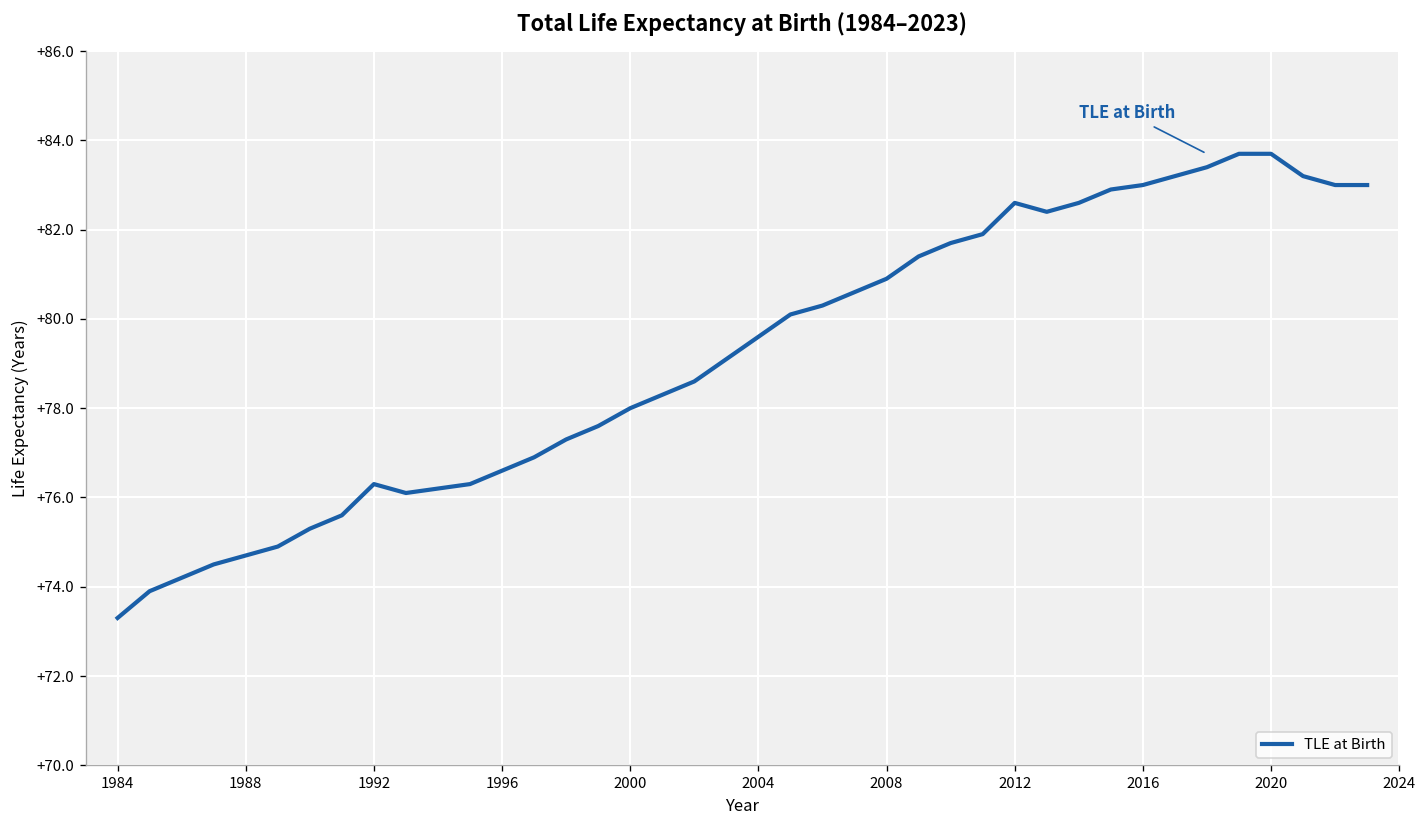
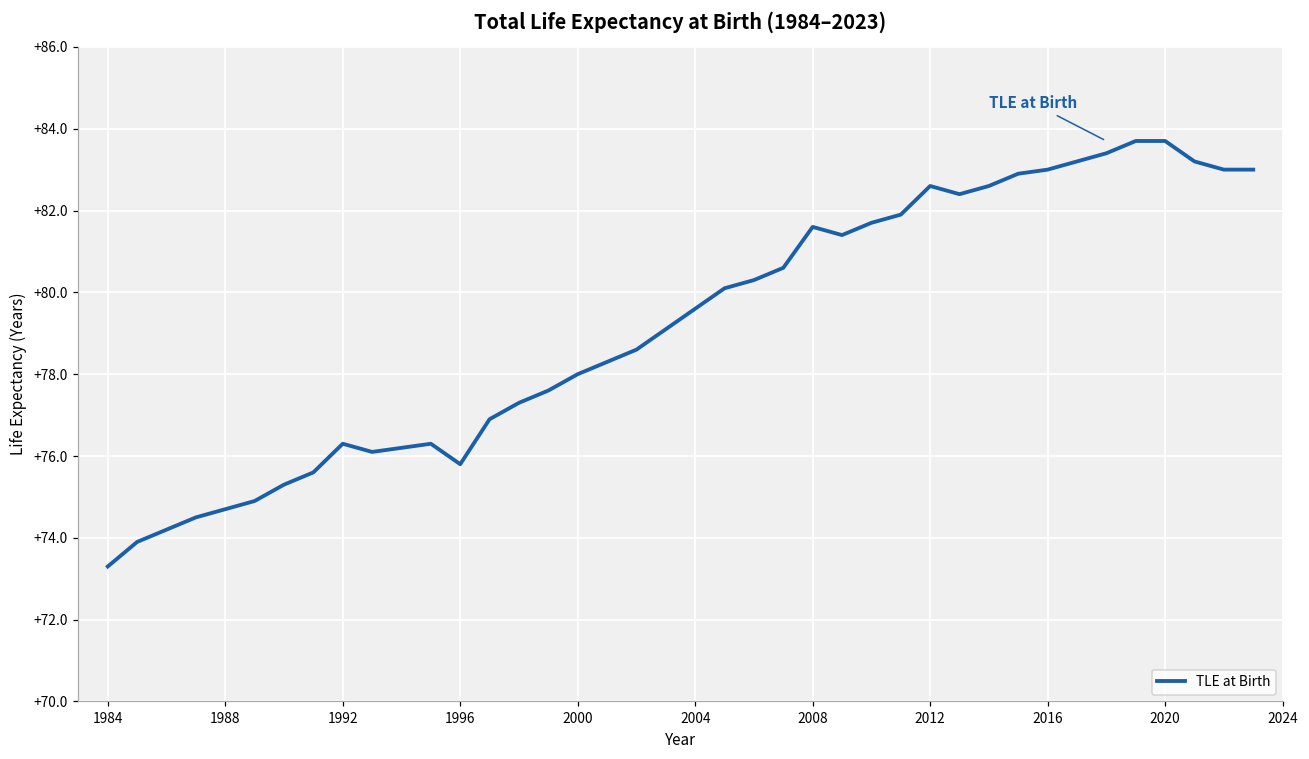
  {
    "1984": "+73.3",
    "1988": "+74.7",
    "1992": "+76.3",
-   "1996": "+76.6",
+   "1996": "+75.8",
    "2000": "+78.0",
    "2004": "+79.6",
-   "2008": "+80.9",
+   "2008": "+81.6",
    "2012": "+82.6",
    "2016": "+83.0",
    "2020": "+83.7"
  }
